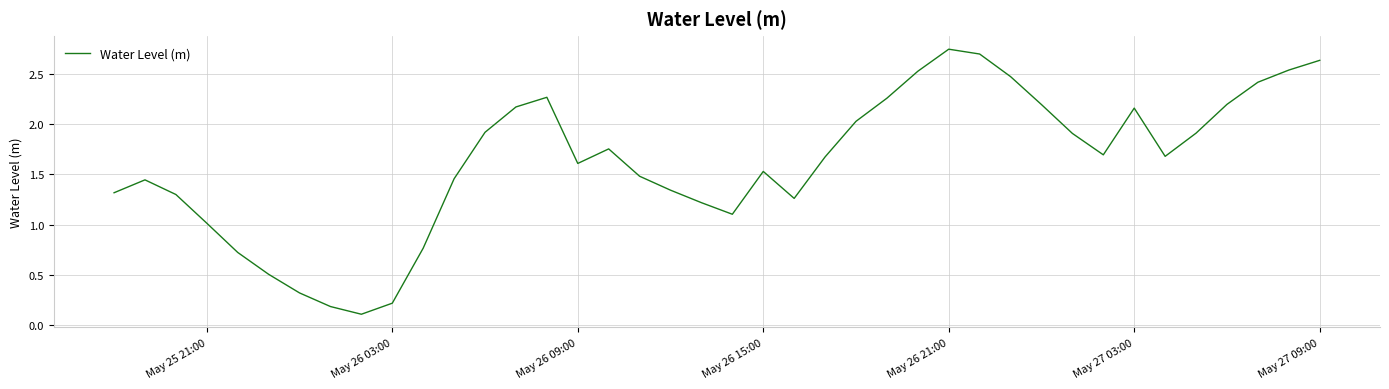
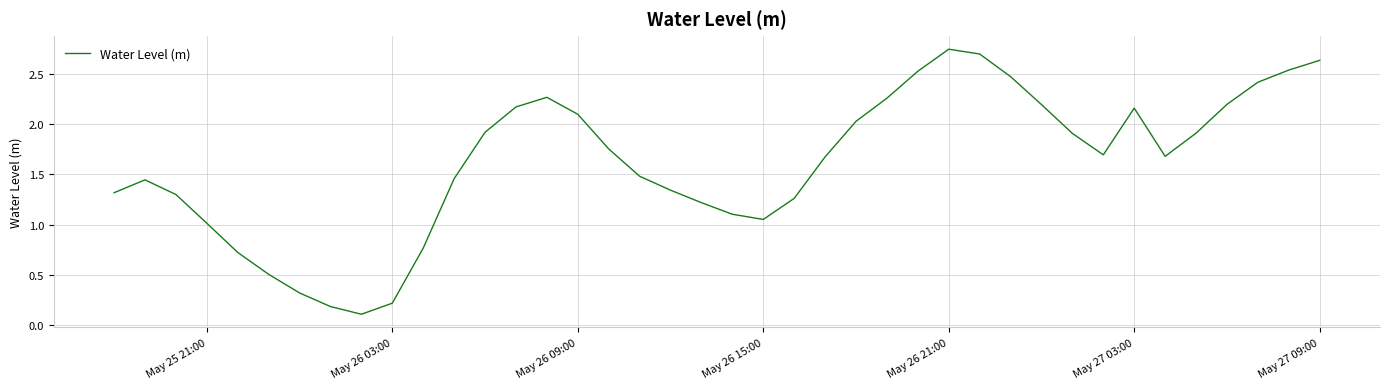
  {
    "May 25 21:00": 1.02,
    "May 26 03:00": 0.22,
-   "May 26 09:00": 1.61,
-   "May 26 15:00": 1.53,
+   "May 26 09:00": 2.10,
+   "May 26 15:00": 1.05,
    "May 26 21:00": 2.75,
    "May 27 03:00": 2.16,
    "May 27 09:00": 2.63
  }
